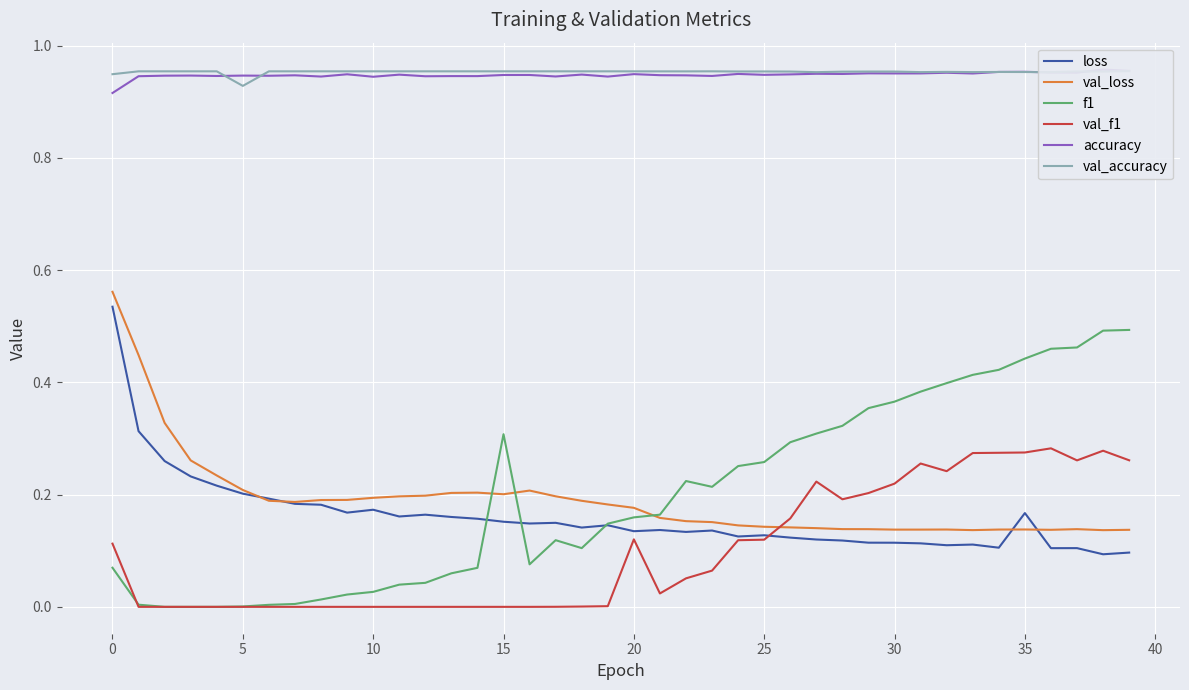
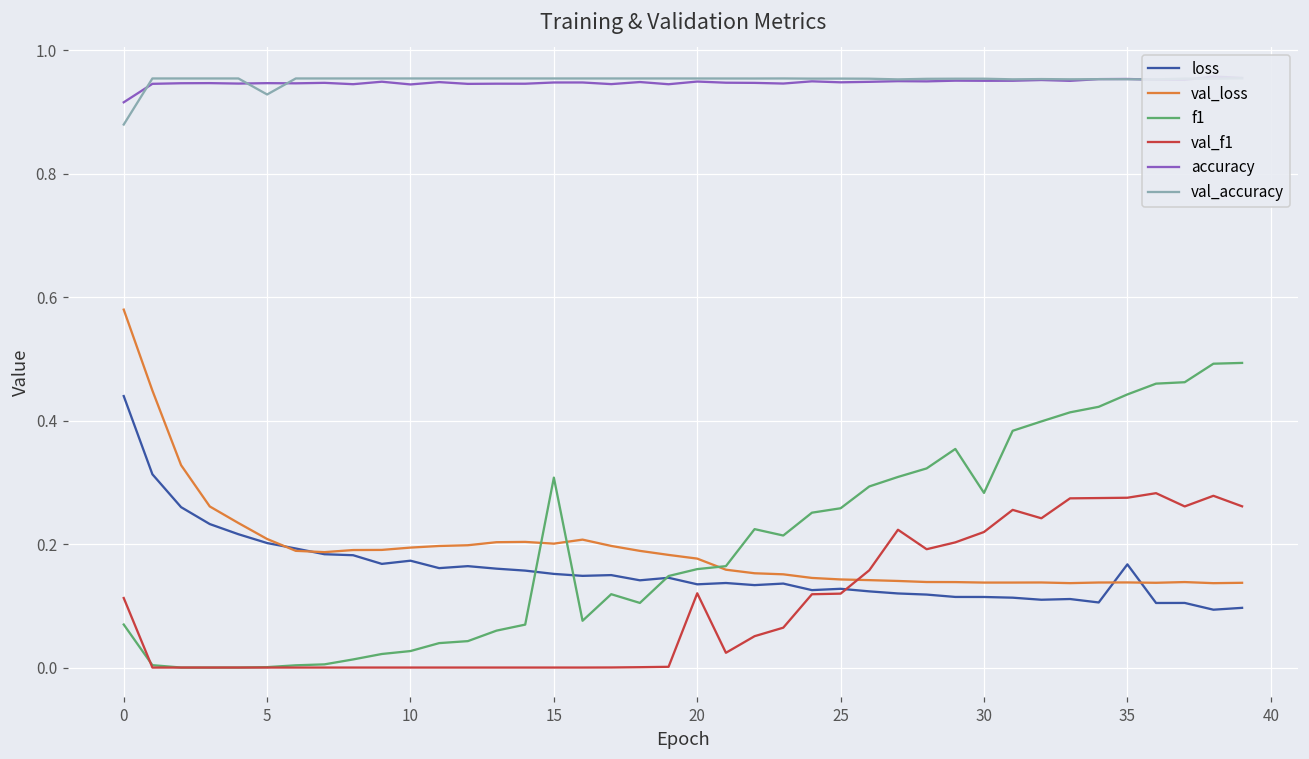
  {
    "loss": {
-     "0": 0.53,
+     "0": 0.44,
      "5": 0.20,
      "10": 0.17,
      "15": 0.15,
      "20": 0.13,
      "25": 0.13,
      "30": 0.11,
      "35": 0.17
    },
    "val_loss": {
-     "0": 0.56,
+     "0": 0.58,
      "5": 0.21,
      "10": 0.19,
      "15": 0.20,
      "20": 0.18,
      "25": 0.14,
      "30": 0.14,
      "35": 0.14
    },
    "f1": {
      "0": 0.07,
      "10": 0.03,
      "15": 0.31,
      "20": 0.16,
      "25": 0.26,
-     "30": 0.37,
+     "30": 0.28,
      "35": 0.44
    },
    "val_f1": {
      "0": 0.11,
      "10": 0.00,
      "15": 0.00,
      "20": 0.12,
      "25": 0.12,
      "30": 0.22,
      "35": 0.28
    },
    "accuracy": {
      "0": 0.92,
      "5": 0.95,
      "10": 0.94,
      "15": 0.95,
      "20": 0.95,
      "25": 0.95
    },
    "val_accuracy": {
-     "0": 0.95,
+     "0": 0.88,
      "5": 0.93,
      "10": 0.95,
      "15": 0.95,
      "20": 0.95,
      "25": 0.95
    }
  }
